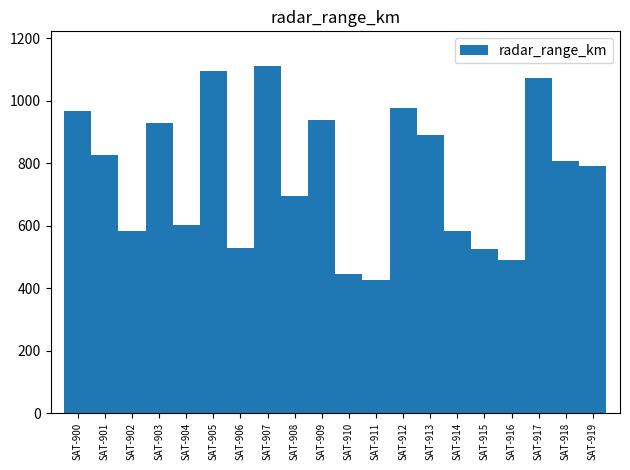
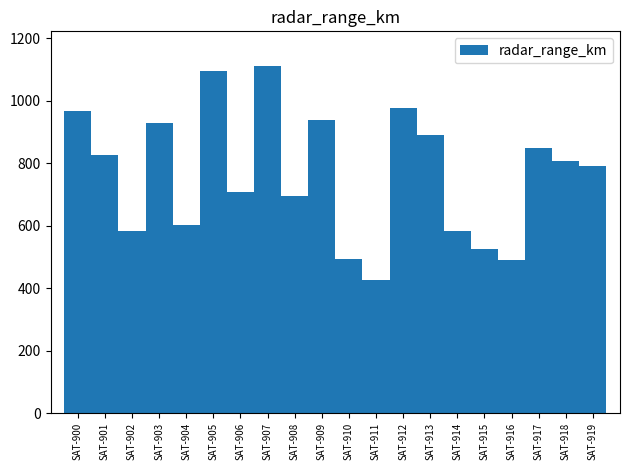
  {
    "SAT-900": 970,
    "SAT-901": 830,
    "SAT-902": 580,
    "SAT-903": 930,
    "SAT-904": 600,
    "SAT-905": 1100,
-   "SAT-906": 530,
+   "SAT-906": 710,
    "SAT-907": 1110,
    "SAT-908": 690,
    "SAT-909": 940,
-   "SAT-910": 450,
+   "SAT-910": 490,
    "SAT-911": 430,
    "SAT-912": 980,
    "SAT-913": 890,
    "SAT-914": 580,
    "SAT-915": 520,
    "SAT-916": 490,
-   "SAT-917": 1070,
+   "SAT-917": 850,
    "SAT-918": 810,
    "SAT-919": 790
  }
